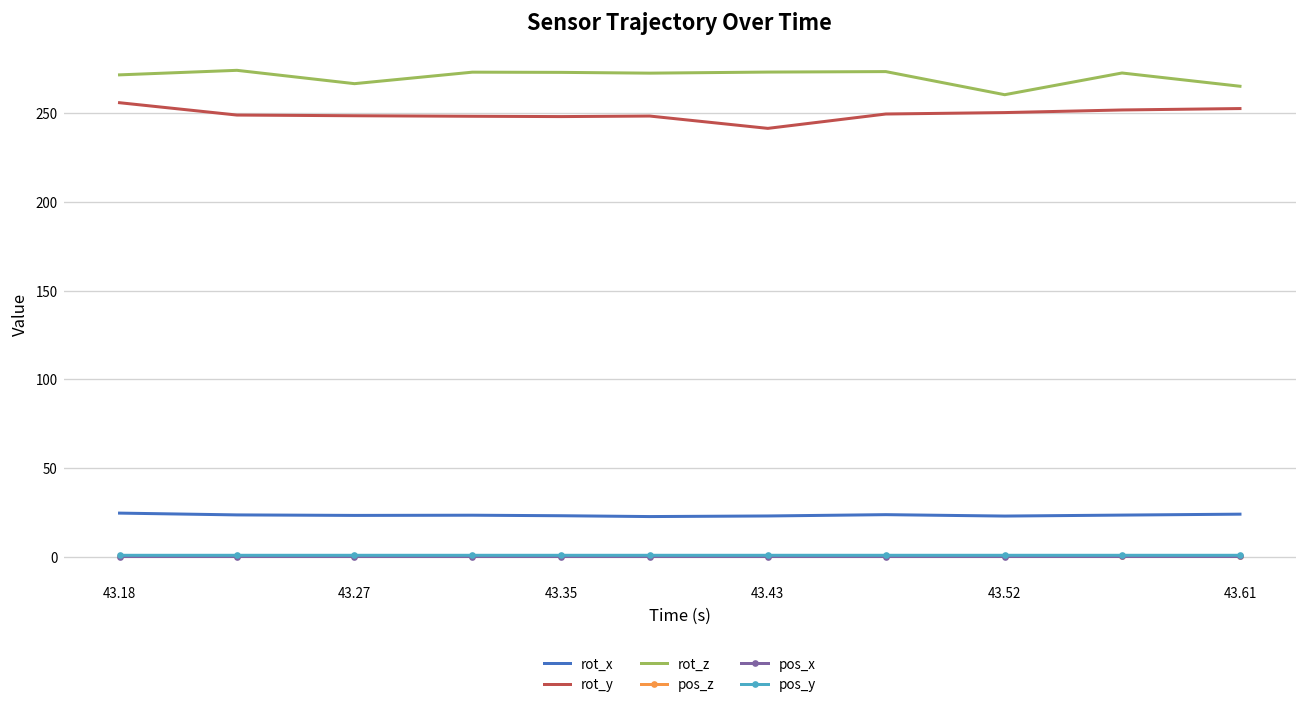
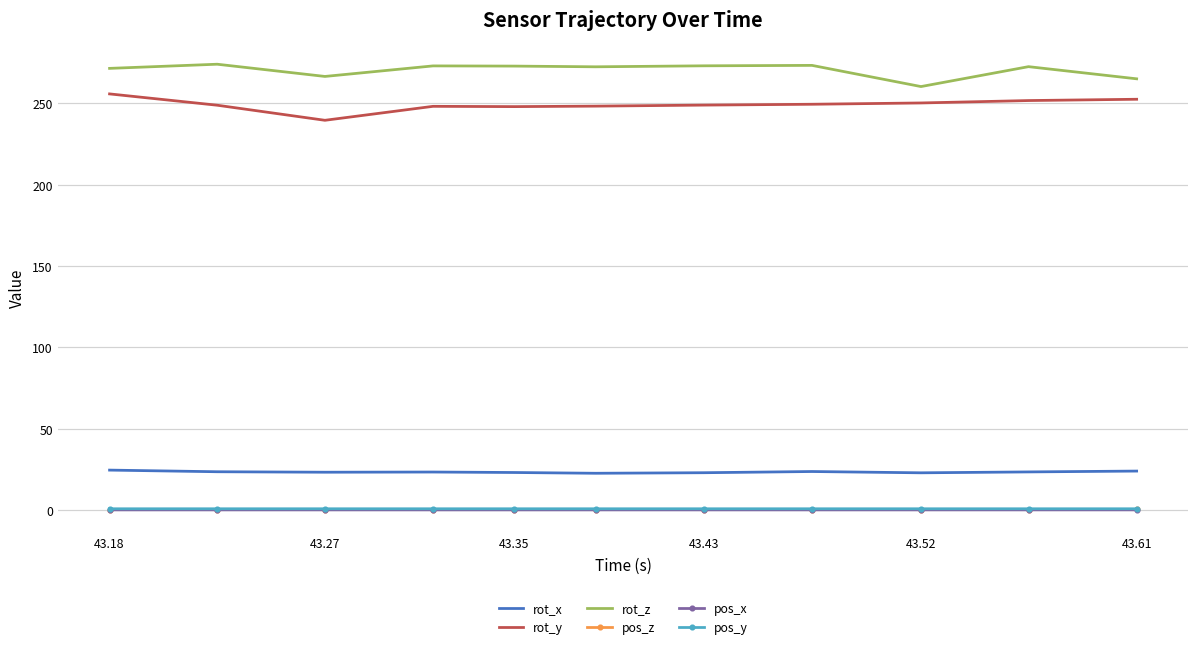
  {
    "rot_y": {
      "43.18": 256,
-     "43.27": 248,
+     "43.27": 240,
      "43.35": 248,
-     "43.43": 241,
+     "43.43": 249,
      "43.52": 250,
      "43.61": 252
    },
    "rot_z": {
      "43.18": 271,
      "43.27": 266,
      "43.35": 273,
      "43.43": 273,
      "43.52": 260,
      "43.61": 265
    }
  }
